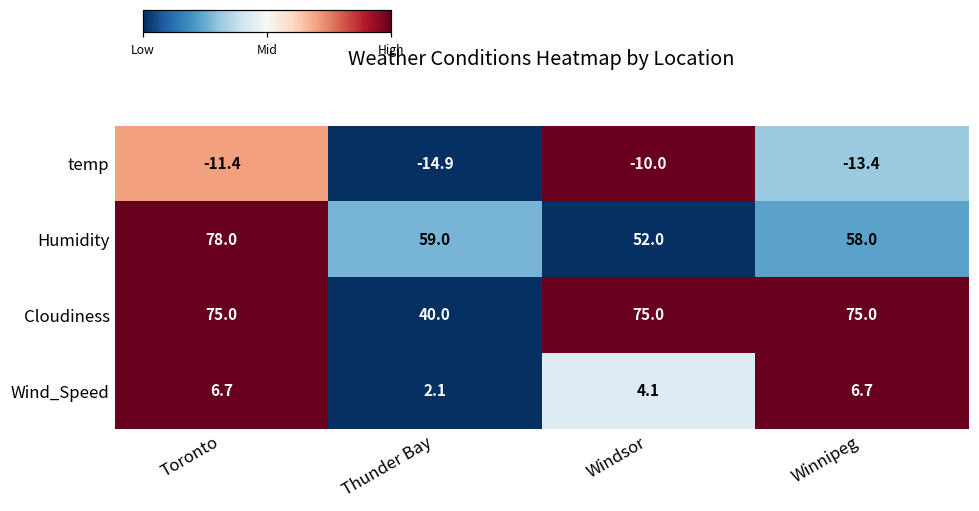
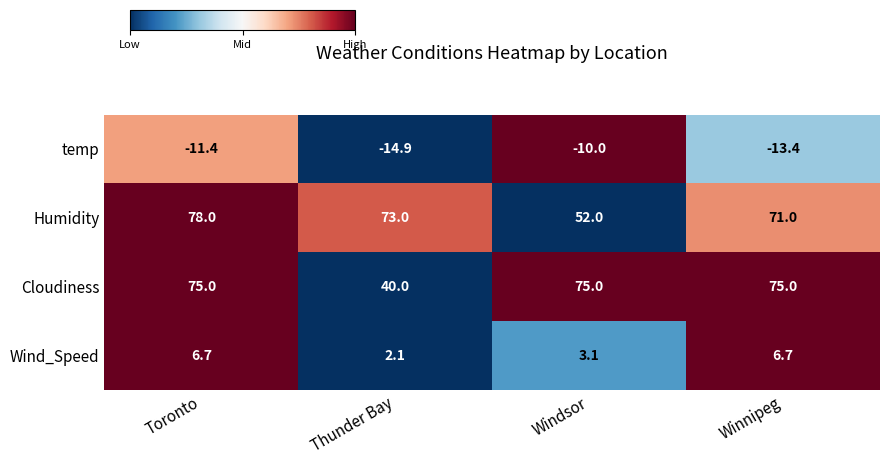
  {
    "temp": {
      "Toronto": -11.4,
      "Thunder Bay": -14.9,
      "Windsor": -10.0,
      "Winnipeg": -13.4
    },
    "Humidity": {
      "Toronto": 78.0,
-     "Thunder Bay": 59.0,
+     "Thunder Bay": 73.0,
      "Windsor": 52.0,
-     "Winnipeg": 58.0
+     "Winnipeg": 71.0
    },
    "Cloudiness": {
      "Toronto": 75.0,
      "Thunder Bay": 40.0,
      "Windsor": 75.0,
      "Winnipeg": 75.0
    },
    "Wind_Speed": {
      "Toronto": 6.7,
      "Thunder Bay": 2.1,
-     "Windsor": 4.1,
+     "Windsor": 3.1,
      "Winnipeg": 6.7
    }
  }
